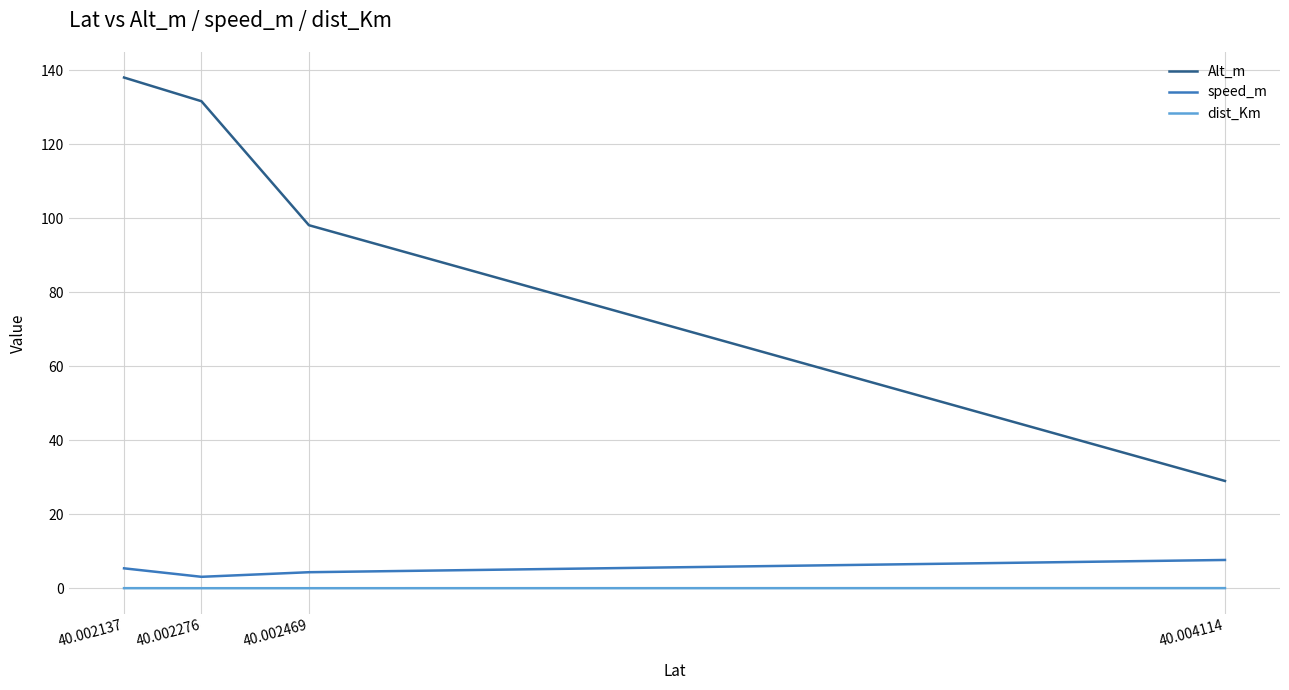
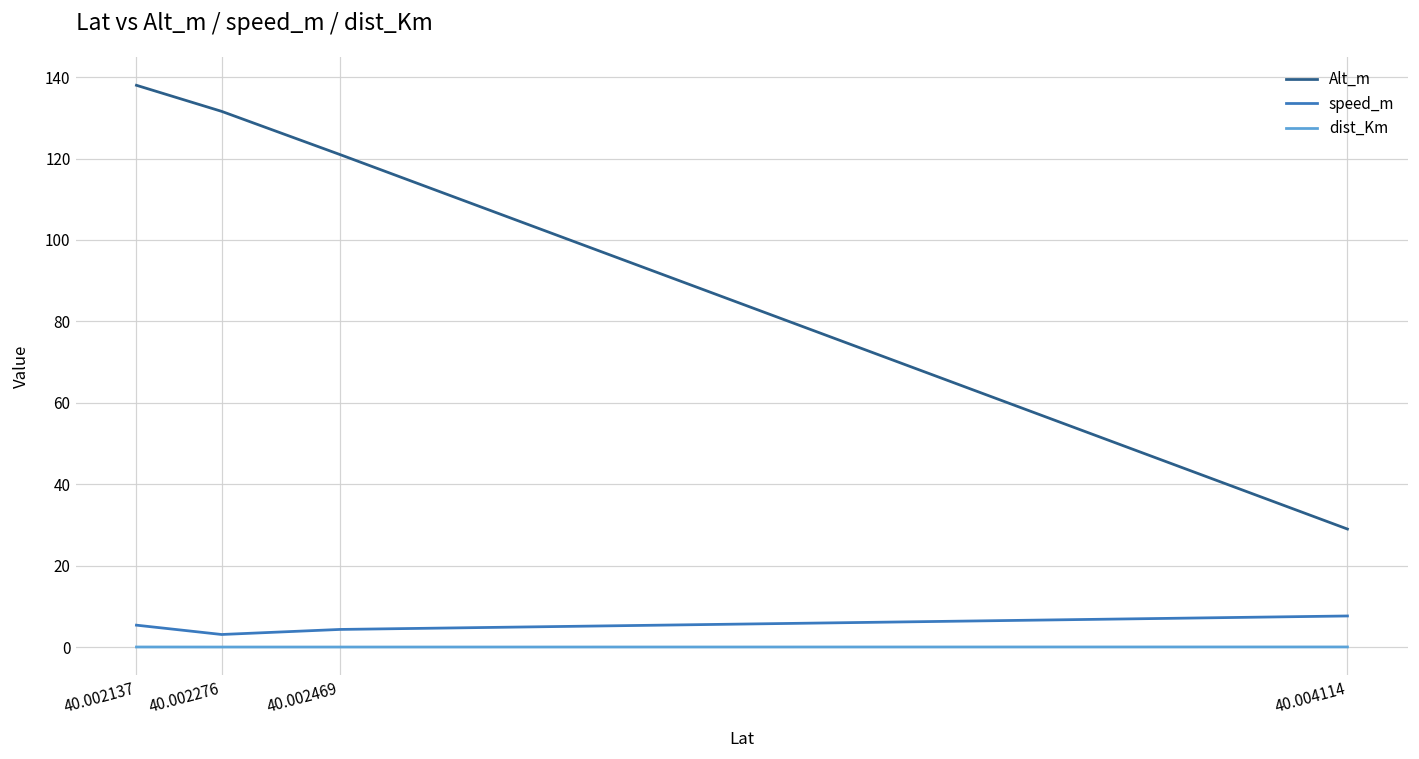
  {
    "Alt_m": {
      "40.002137": 138,
      "40.002276": 132,
-     "40.002469": 98,
+     "40.002469": 121,
      "40.004114": 29
    }
  }
